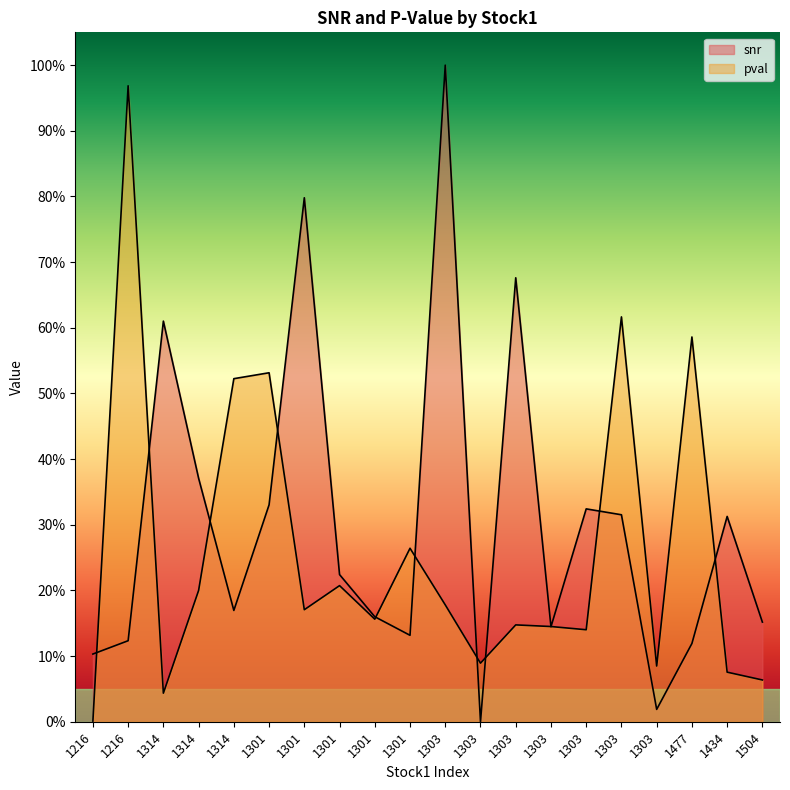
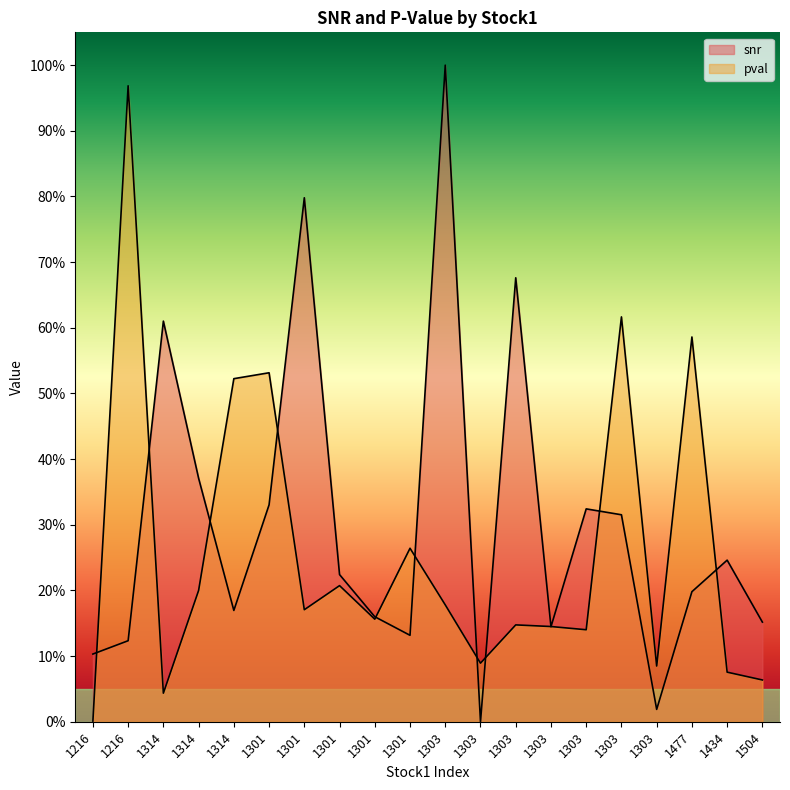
  {
    "snr": {
-     "1477": "12%",
-     "1434": "31%",
+     "1477": "20%",
+     "1434": "25%",
      "1504": "15%"
    },
    "pval": {
      "1477": "59%",
      "1434": "8%",
      "1504": "6%"
    }
  }
